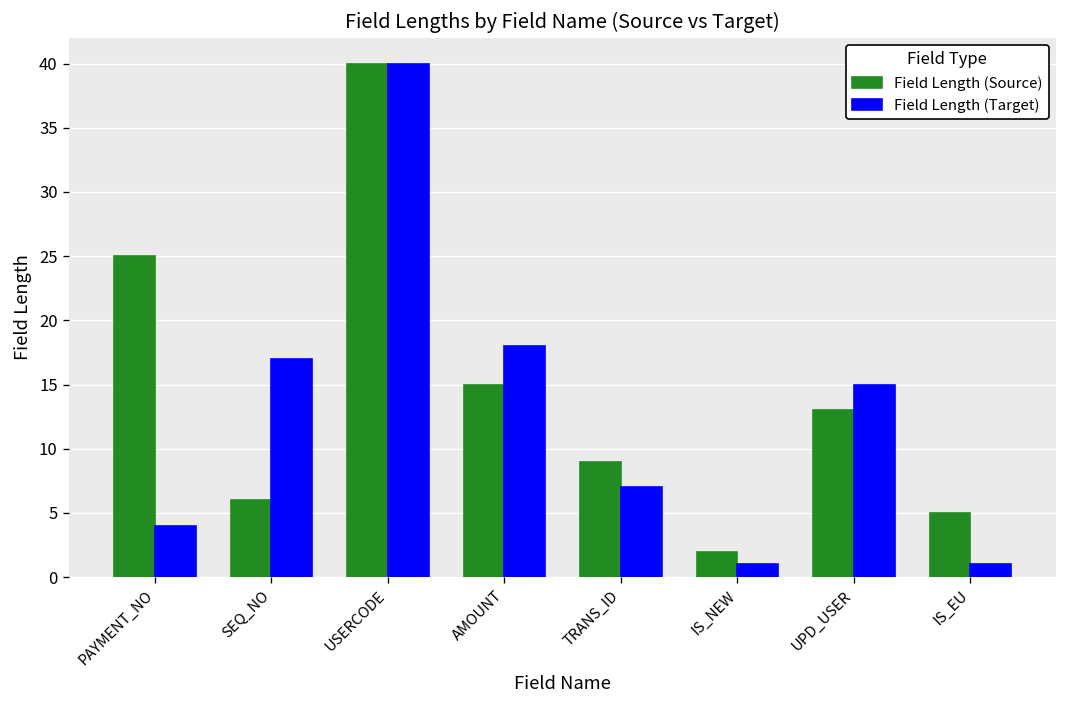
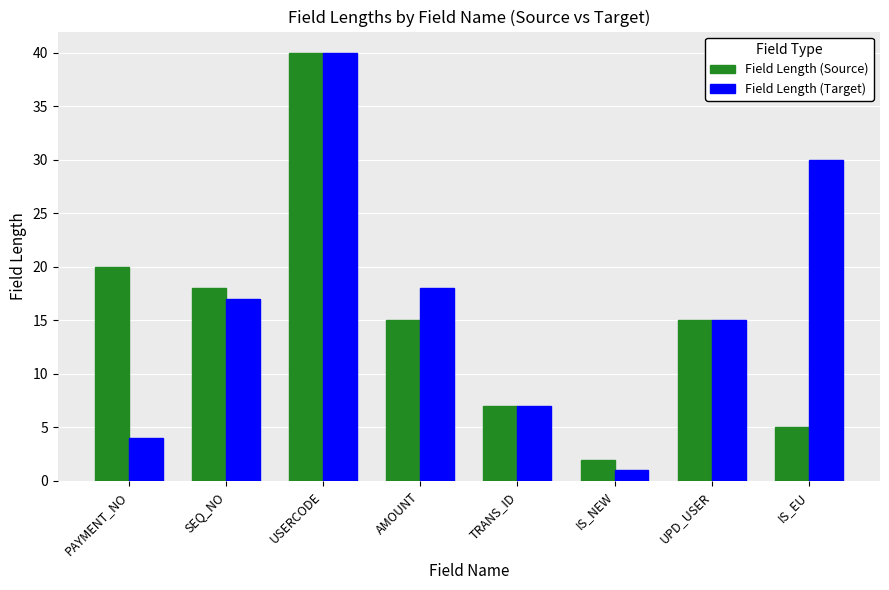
  {
    "Field Length (Source)": {
-     "PAYMENT_NO": 25,
-     "SEQ_NO": 6,
+     "PAYMENT_NO": 20,
+     "SEQ_NO": 18,
      "USERCODE": 40,
      "AMOUNT": 15,
-     "TRANS_ID": 9,
+     "TRANS_ID": 7,
      "IS_NEW": 2,
-     "UPD_USER": 13,
+     "UPD_USER": 15,
      "IS_EU": 5
    },
    "Field Length (Target)": {
      "PAYMENT_NO": 4,
      "SEQ_NO": 17,
      "USERCODE": 40,
      "AMOUNT": 18,
      "TRANS_ID": 7,
      "IS_NEW": 1,
      "UPD_USER": 15,
-     "IS_EU": 1
+     "IS_EU": 30
    }
  }
